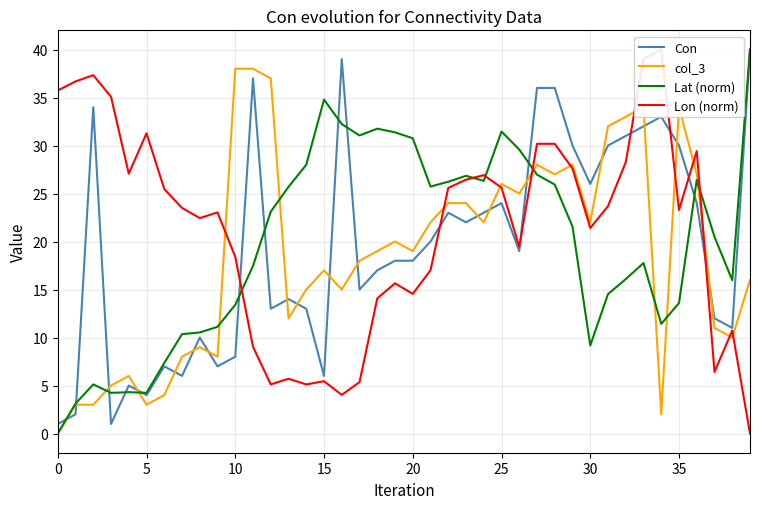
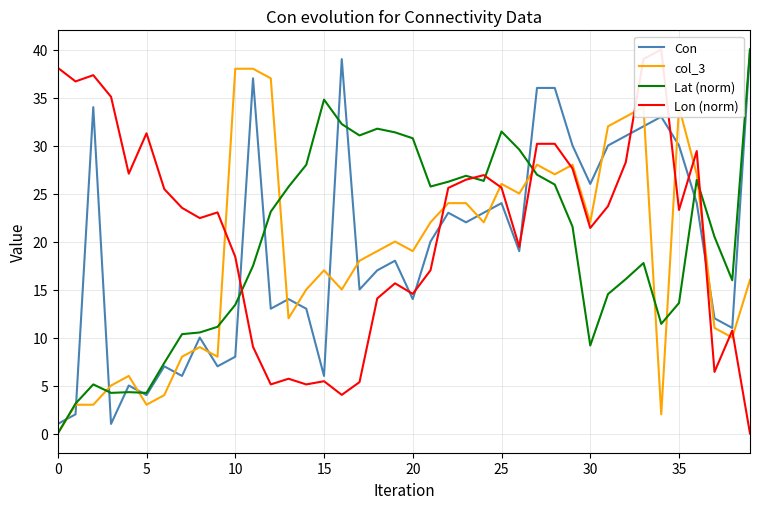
  {
    "Con": {
      "0": 1,
      "10": 8,
      "15": 6,
-     "20": 18,
+     "20": 14,
      "25": 24,
      "30": 26,
      "35": 30
    },
    "col_3": {
      "5": 3,
      "10": 38,
      "15": 17,
      "20": 19,
      "25": 26,
      "30": 22
    },
    "Lat (norm)": {
      "10": 13,
      "15": 35,
      "20": 31,
      "25": 31,
      "30": 9,
      "35": 14
    },
    "Lon (norm)": {
-     "0": 36,
+     "0": 38,
      "5": 31,
      "10": 18,
      "15": 5,
      "20": 15,
      "25": 26,
      "30": 21,
      "35": 23
    }
  }
